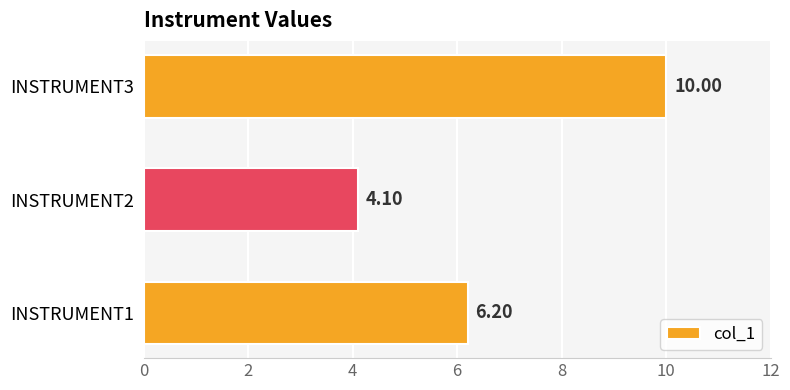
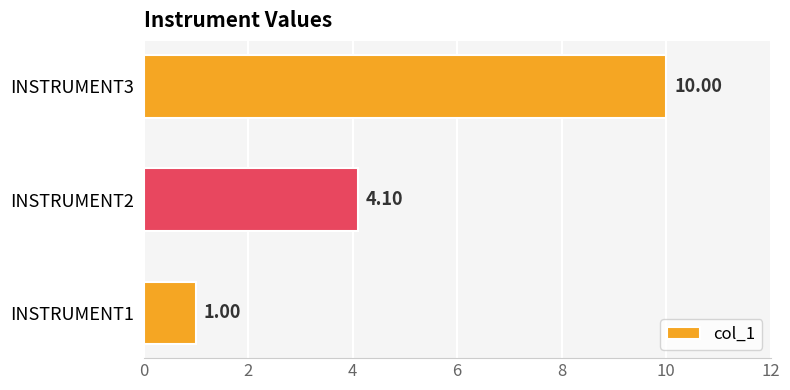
  {
    "INSTRUMENT3": 10.00,
    "INSTRUMENT2": 4.10,
-   "INSTRUMENT1": 6.20
+   "INSTRUMENT1": 1.00
  }
